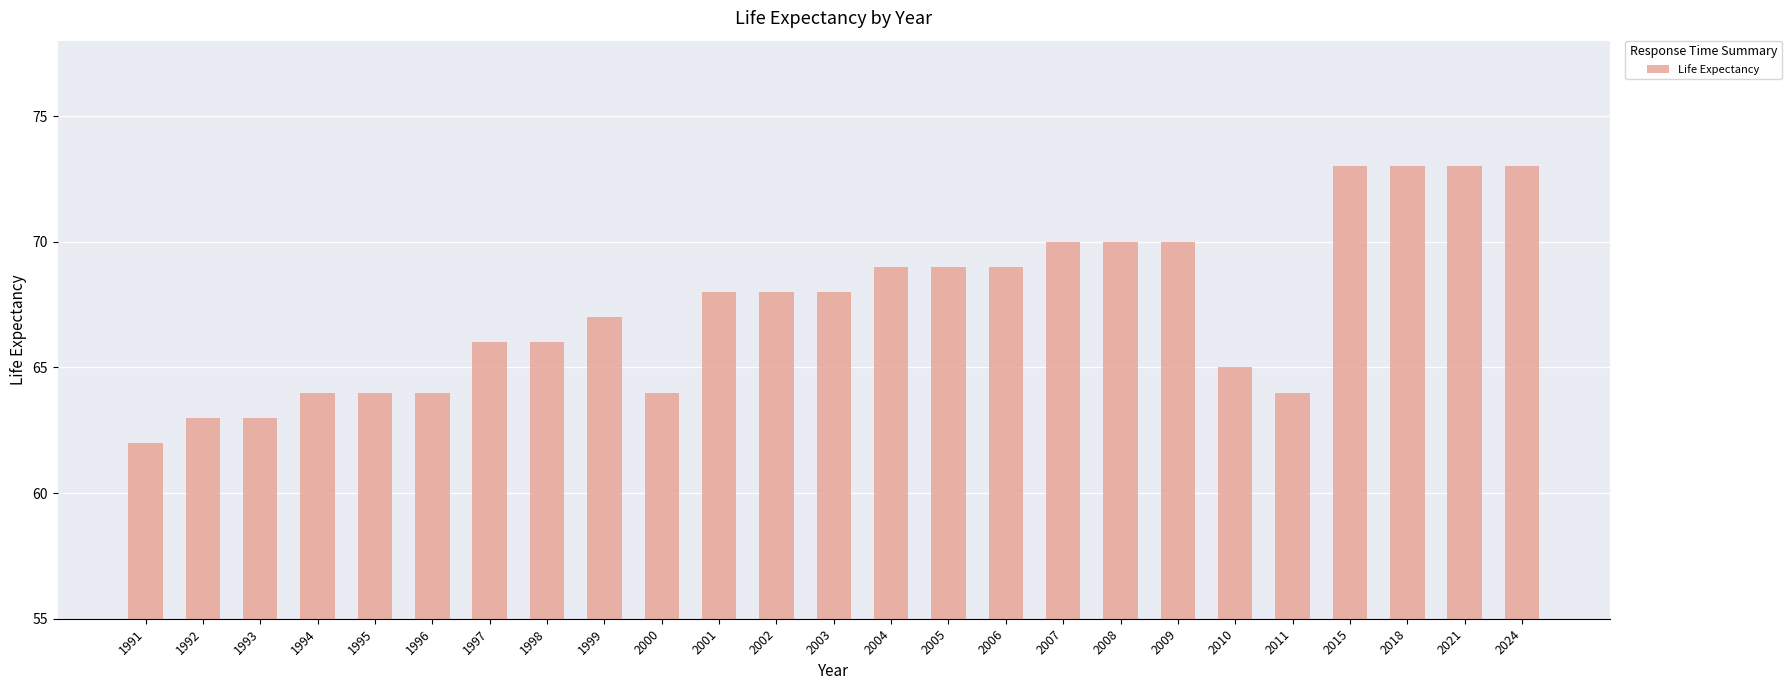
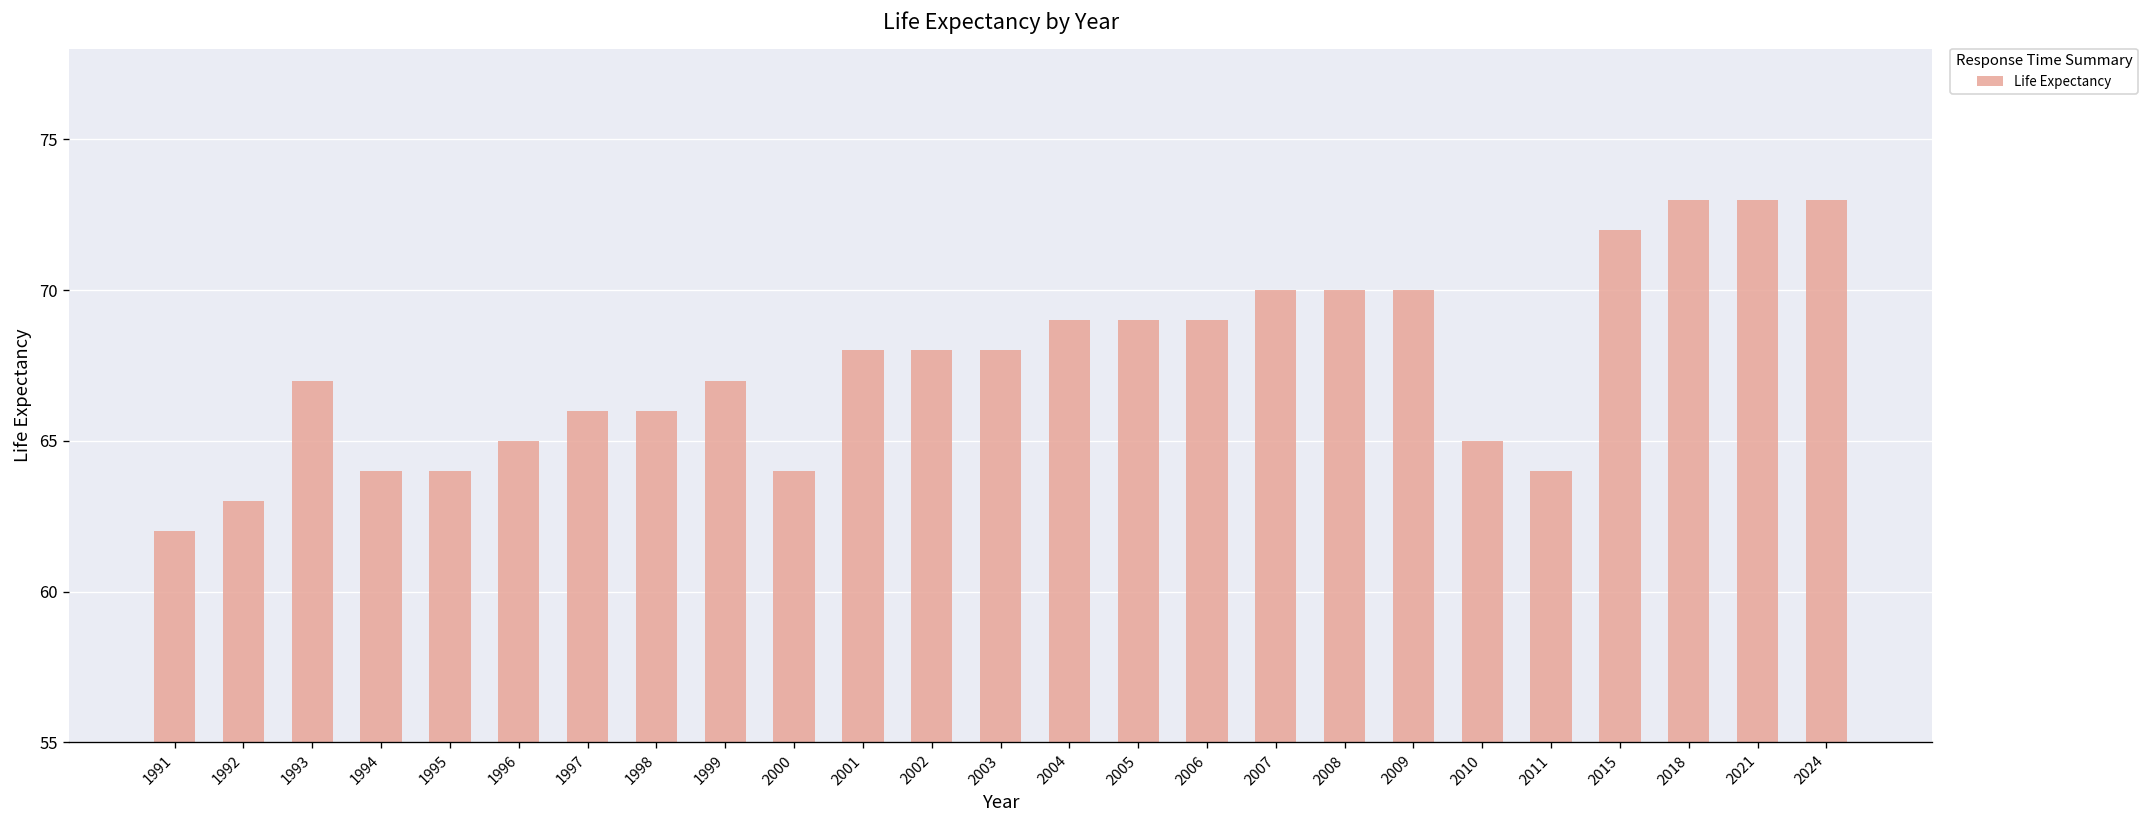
  {
    "1991": 62,
    "1992": 63,
-   "1993": 63,
+   "1993": 67,
    "1994": 64,
    "1995": 64,
-   "1996": 64,
+   "1996": 65,
    "1997": 66,
    "1998": 66,
    "1999": 67,
    "2000": 64,
    "2001": 68,
    "2002": 68,
    "2003": 68,
    "2004": 69,
    "2005": 69,
    "2006": 69,
    "2007": 70,
    "2008": 70,
    "2009": 70,
    "2010": 65,
    "2011": 64,
-   "2015": 73,
+   "2015": 72,
    "2018": 73,
    "2021": 73,
    "2024": 73
  }
